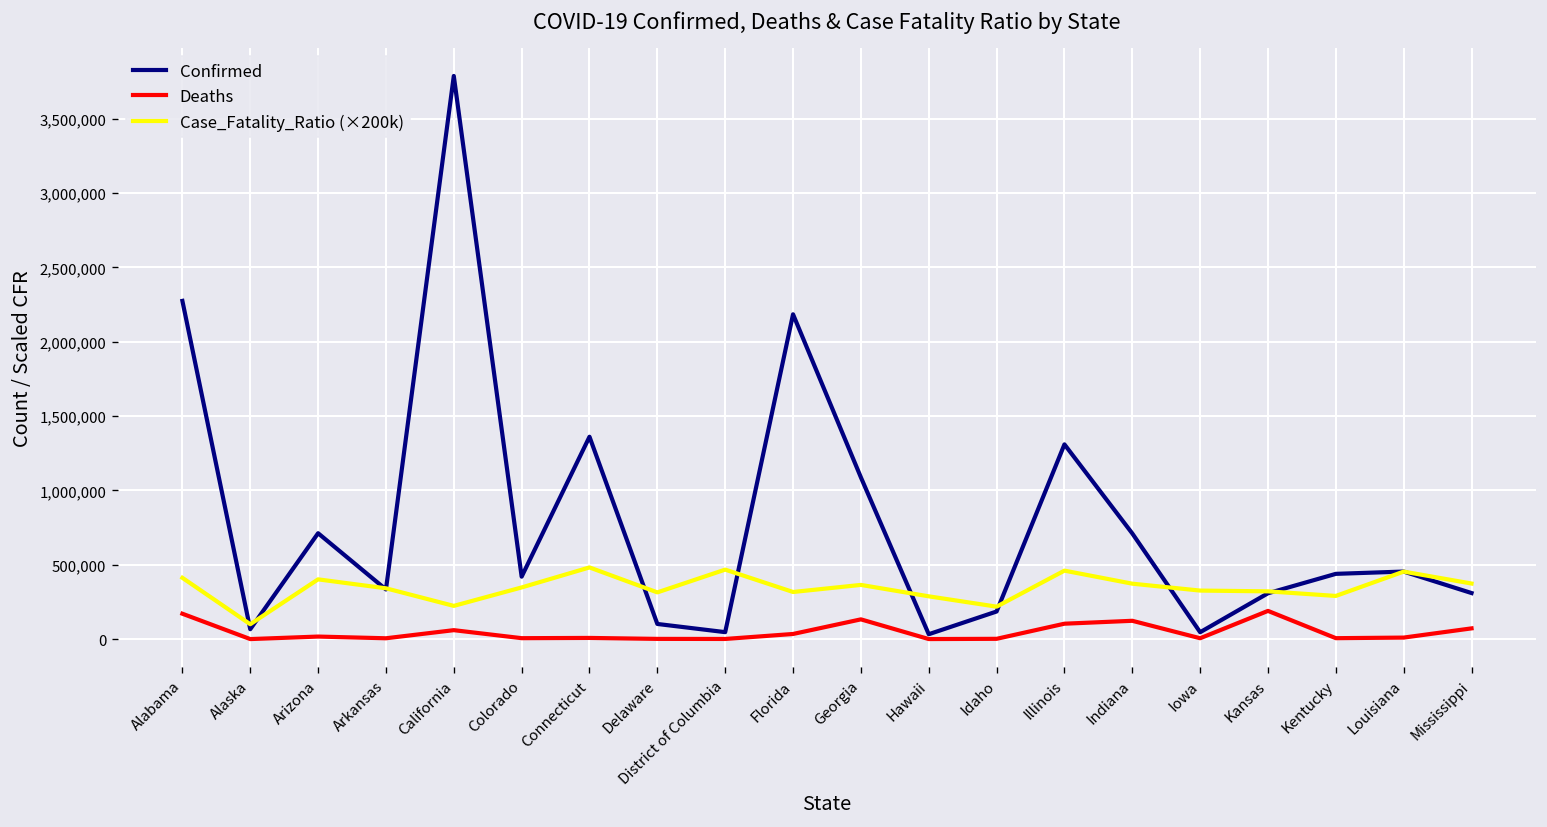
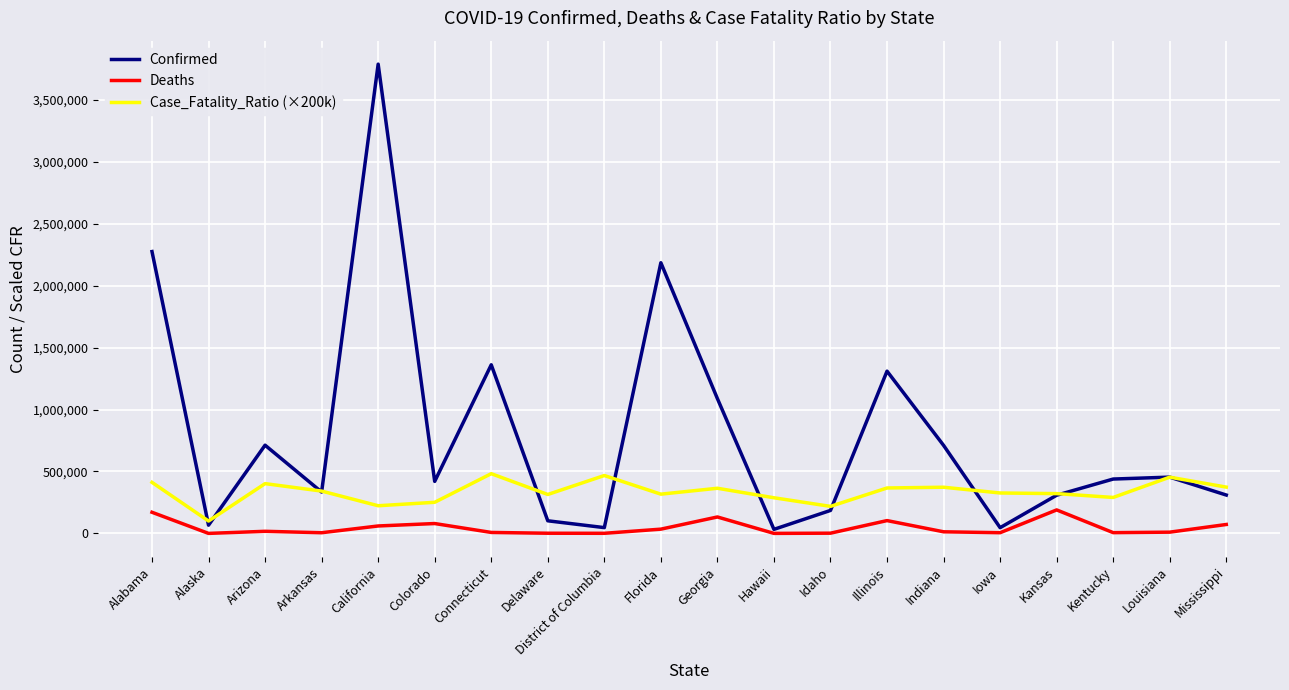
  {
    "Confirmed": {
      "Alabama": "2,270,000",
      "Alaska": "70,000",
      "Arizona": "710,000",
      "California": "3,790,000",
      "Colorado": "420,000",
      "Connecticut": "1,360,000",
      "Delaware": "100,000",
      "District of Columbia": "50,000",
      "Florida": "2,180,000",
      "Georgia": "1,090,000",
      "Hawaii": "30,000",
      "Idaho": "190,000",
      "Illinois": "1,310,000",
      "Indiana": "710,000",
      "Iowa": "50,000",
      "Kentucky": "440,000",
      "Mississippi": "310,000"
    },
    "Deaths": {
      "Alabama": "170,000",
      "Alaska": "0",
      "Arizona": "20,000",
      "Arkansas": "10,000",
      "California": "60,000",
-     "Colorado": "10,000",
+     "Colorado": "80,000",
      "Connecticut": "10,000",
      "Delaware": "0",
      "District of Columbia": "0",
      "Florida": "30,000",
      "Georgia": "130,000",
      "Hawaii": "0",
      "Idaho": "0",
      "Illinois": "100,000",
-     "Indiana": "120,000",
+     "Indiana": "10,000",
      "Iowa": "10,000",
      "Kansas": "190,000",
      "Kentucky": "10,000",
      "Louisiana": "10,000",
      "Mississippi": "70,000"
    },
    "Case_Fatality_Ratio (×200k)": {
      "Alabama": "410,000",
      "Alaska": "100,000",
      "Arizona": "400,000",
      "California": "220,000",
-     "Colorado": "350,000",
+     "Colorado": "250,000",
      "Connecticut": "480,000",
      "Delaware": "310,000",
      "District of Columbia": "470,000",
      "Florida": "320,000",
      "Georgia": "360,000",
      "Hawaii": "290,000",
      "Idaho": "220,000",
-     "Illinois": "460,000",
+     "Illinois": "370,000",
      "Indiana": "370,000",
      "Iowa": "330,000",
      "Kentucky": "290,000",
      "Mississippi": "370,000"
    }
  }
